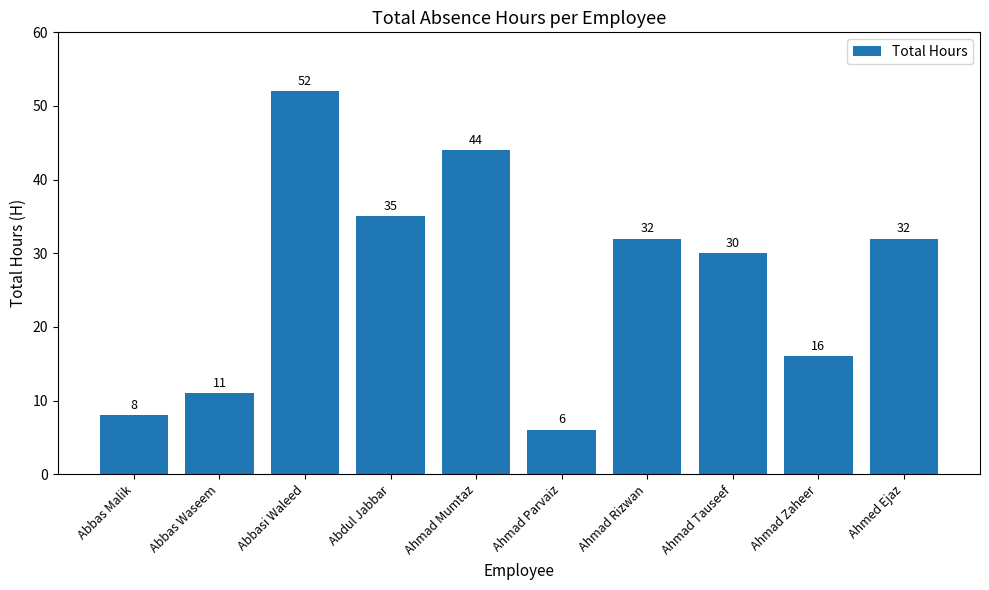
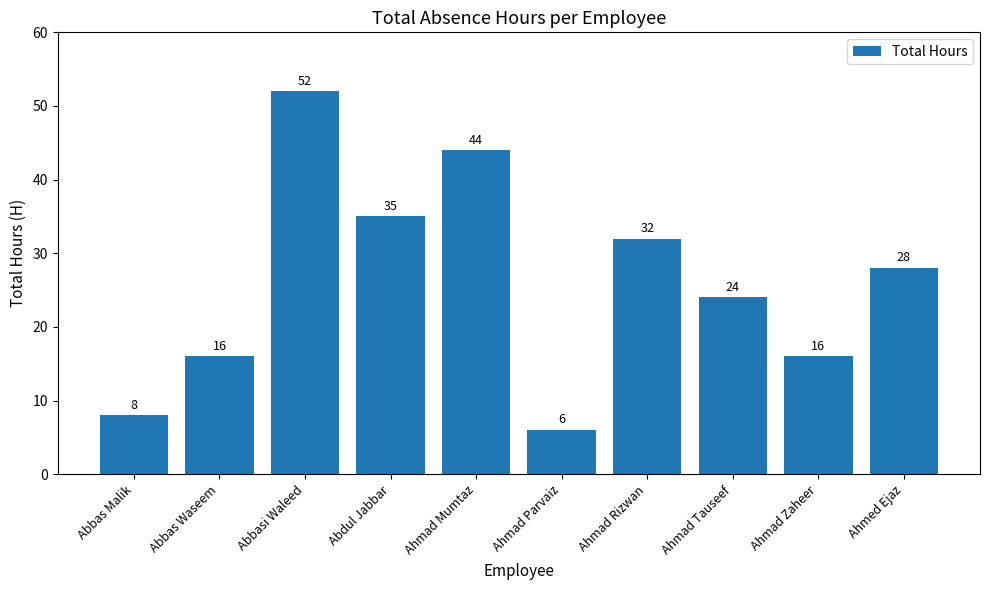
  {
    "Abbas Malik": 8,
-   "Abbas Waseem": 11,
+   "Abbas Waseem": 16,
    "Abbasi Waleed": 52,
    "Abdul Jabbar": 35,
    "Ahmad Mumtaz": 44,
    "Ahmad Parvaiz": 6,
    "Ahmad Rizwan": 32,
-   "Ahmad Tauseef": 30,
+   "Ahmad Tauseef": 24,
    "Ahmad Zaheer": 16,
-   "Ahmed Ejaz": 32
+   "Ahmed Ejaz": 28
  }
